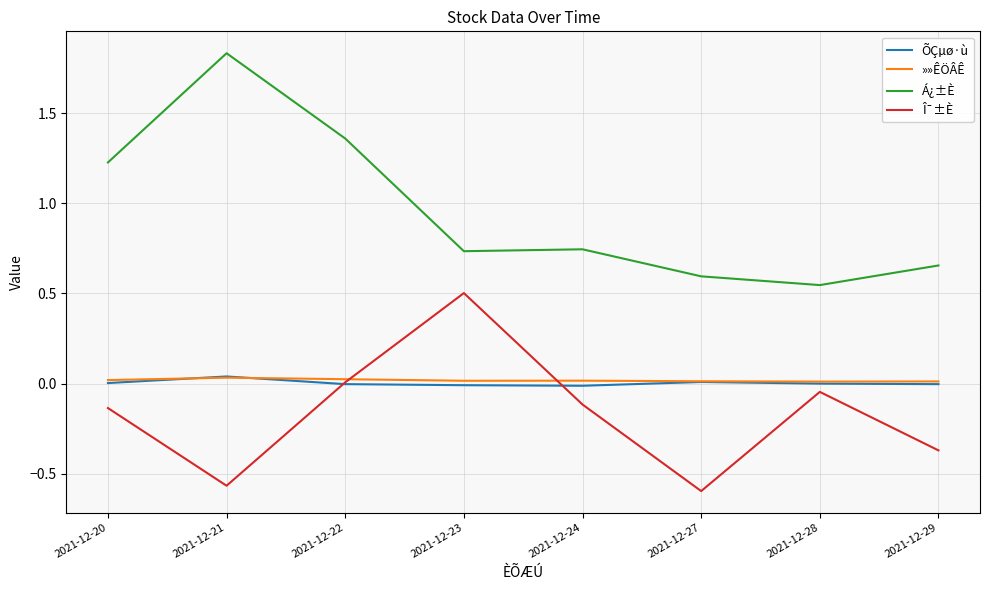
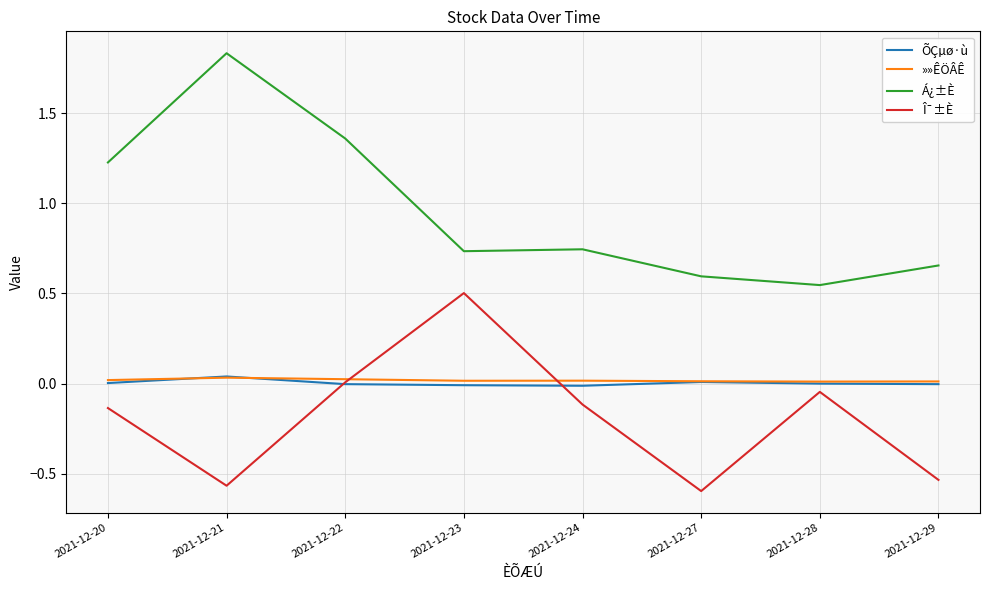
  {
    "ÕÇµø·ù": {
      "2021-12-20": 0.00,
      "2021-12-23": -0.01,
      "2021-12-24": -0.01,
      "2021-12-29": 0.00
    },
    "»»ÊÖÂÊ": {
      "2021-12-20": 0.02,
      "2021-12-22": 0.02,
      "2021-12-23": 0.02,
      "2021-12-24": 0.02,
      "2021-12-29": 0.01
    },
    "Á¿±È": {
      "2021-12-20": 1.23,
      "2021-12-21": 1.83,
      "2021-12-22": 1.36,
      "2021-12-23": 0.73,
      "2021-12-24": 0.74,
      "2021-12-27": 0.59,
      "2021-12-28": 0.55,
      "2021-12-29": 0.65
    },
    "Î¯±È": {
      "2021-12-20": -0.14,
      "2021-12-21": -0.57,
      "2021-12-23": 0.50,
      "2021-12-24": -0.12,
      "2021-12-27": -0.60,
      "2021-12-28": -0.05,
-     "2021-12-29": -0.37
+     "2021-12-29": -0.53
    }
  }
